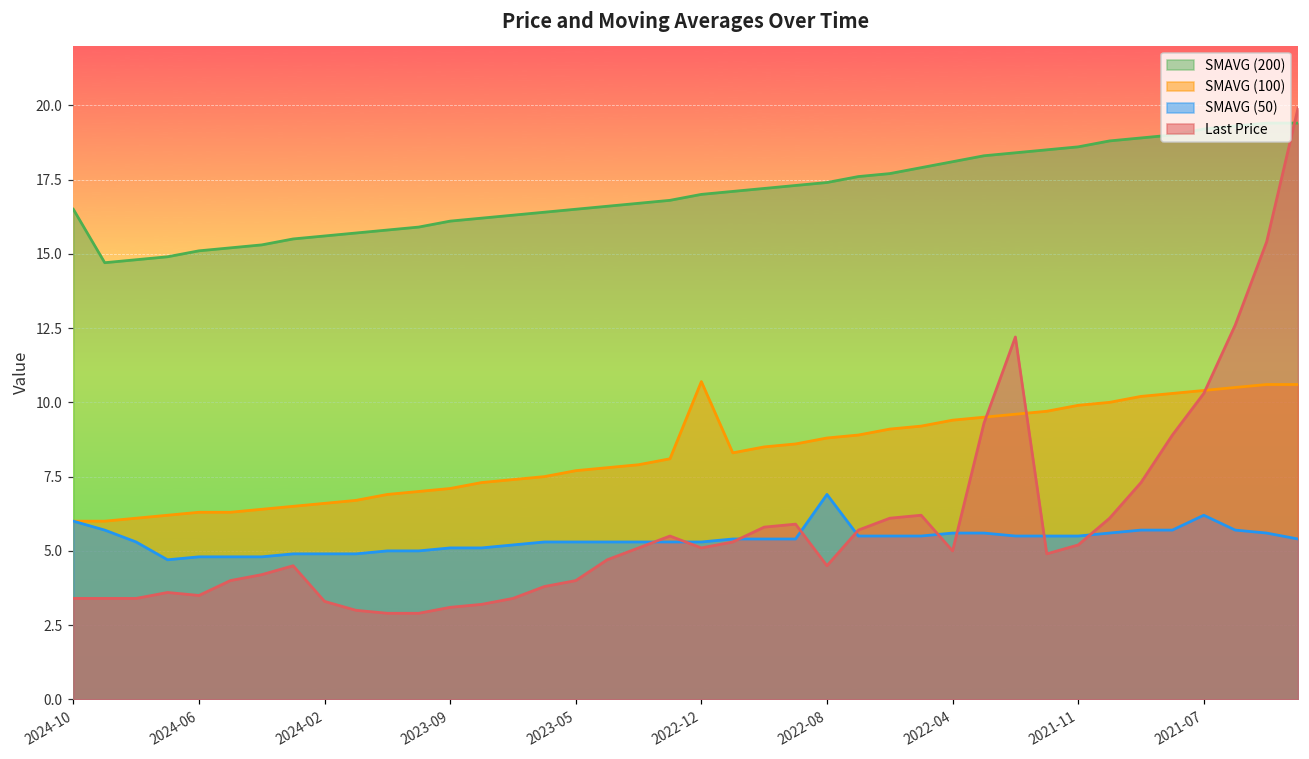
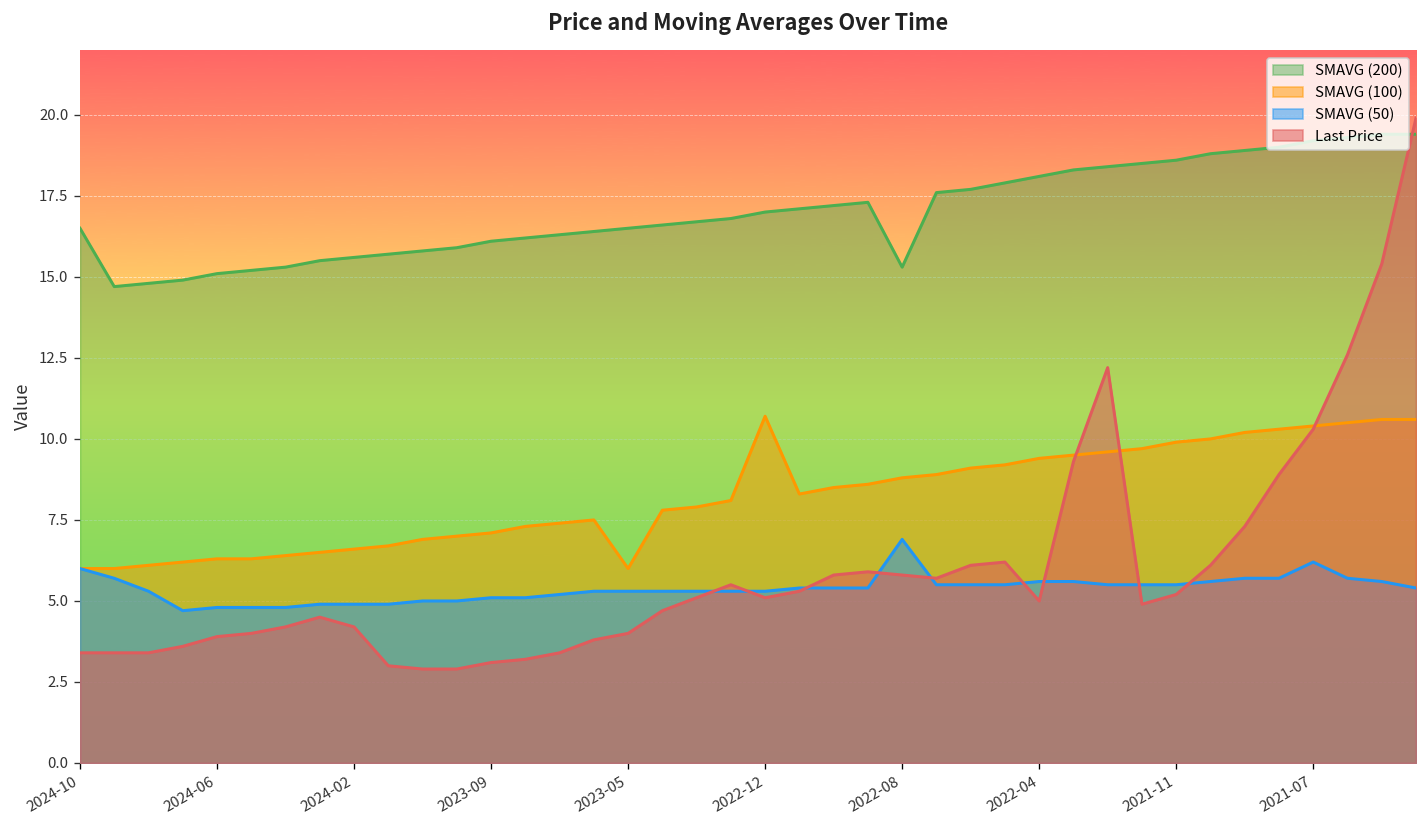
  {
    "SMAVG (200)": {
      "2024-10": 16.5,
      "2024-06": 15.1,
      "2024-02": 15.6,
      "2023-09": 16.1,
      "2023-05": 16.5,
      "2022-12": 17.0,
-     "2022-08": 17.4,
+     "2022-08": 15.3,
      "2022-04": 18.1,
      "2021-11": 18.6
    },
    "SMAVG (100)": {
      "2024-06": 6.3,
      "2024-02": 6.6,
      "2023-09": 7.1,
-     "2023-05": 7.7,
+     "2023-05": 6.0,
      "2022-12": 10.7,
      "2022-08": 8.8,
      "2022-04": 9.4,
      "2021-11": 9.9,
      "2021-07": 10.4
    },
    "SMAVG (50)": {
      "2024-06": 4.8,
      "2024-02": 4.9,
      "2023-09": 5.1,
      "2023-05": 5.3,
      "2022-12": 5.3,
      "2022-08": 6.9,
      "2022-04": 5.6,
      "2021-11": 5.5,
      "2021-07": 6.2
    },
    "Last Price": {
      "2024-10": 3.4,
-     "2024-06": 3.5,
-     "2024-02": 3.3,
+     "2024-06": 3.9,
+     "2024-02": 4.2,
      "2023-09": 3.1,
      "2023-05": 4.0,
      "2022-12": 5.1,
-     "2022-08": 4.5,
+     "2022-08": 5.8,
      "2022-04": 5.0,
      "2021-11": 5.2,
      "2021-07": 10.3
    }
  }
